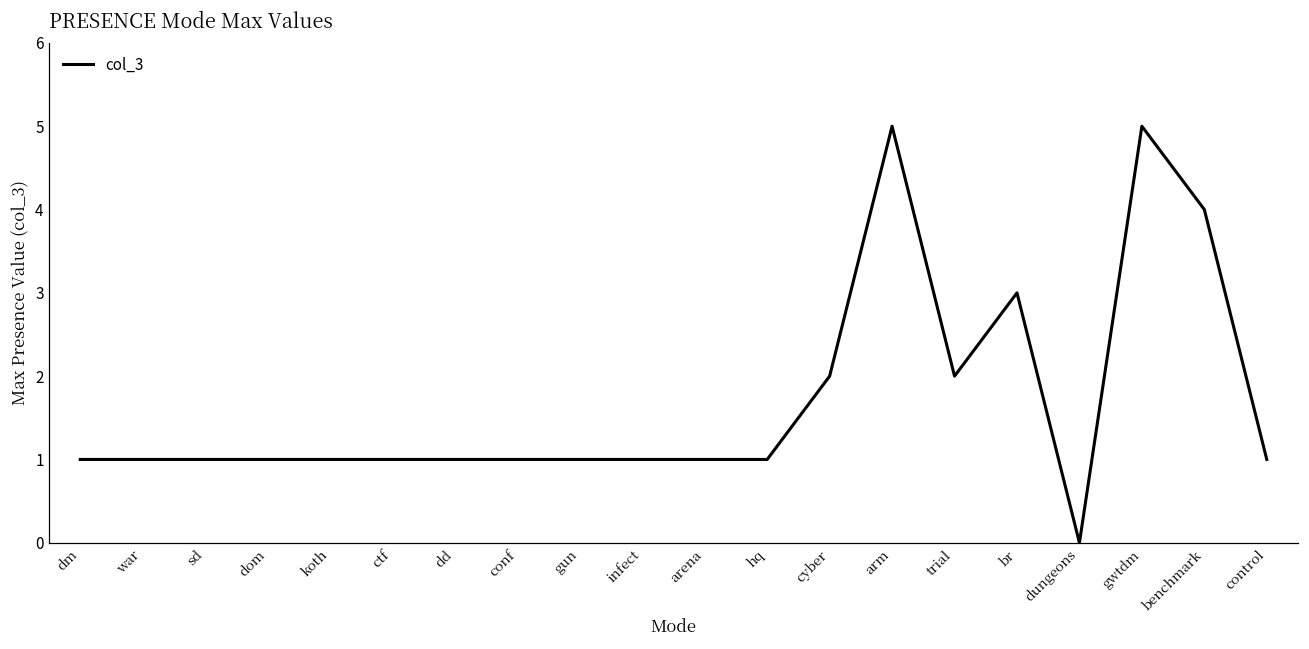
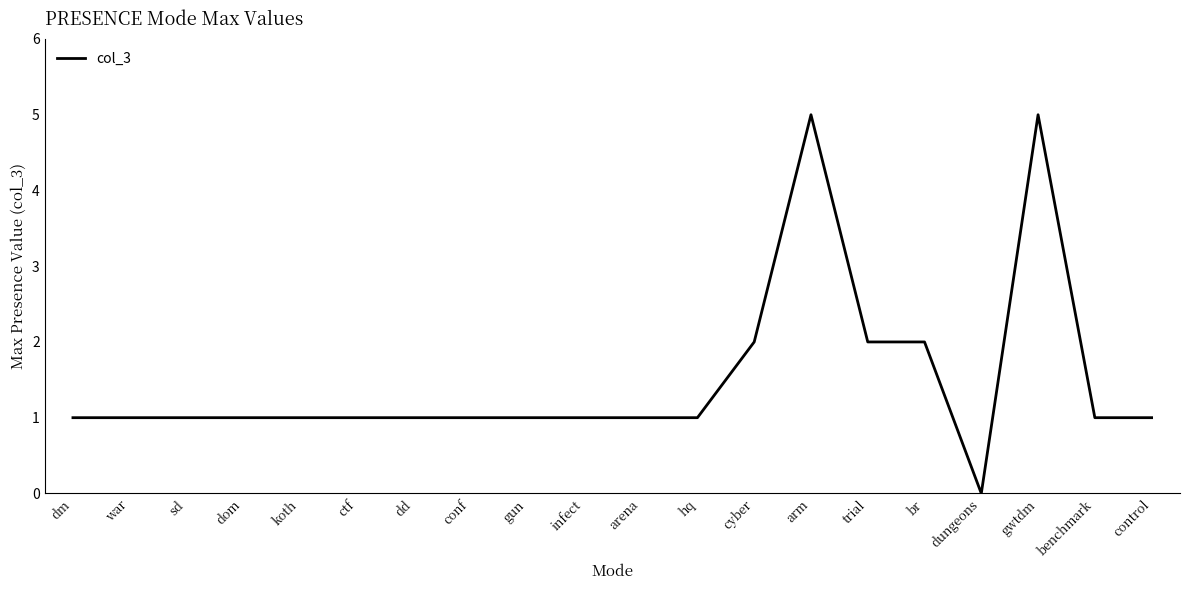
  {
    "dm": 1,
    "war": 1,
    "sd": 1,
    "dom": 1,
    "koth": 1,
    "ctf": 1,
    "dd": 1,
    "conf": 1,
    "gun": 1,
    "infect": 1,
    "arena": 1,
    "hq": 1,
    "cyber": 2,
    "arm": 5,
    "trial": 2,
-   "br": 3,
+   "br": 2,
    "dungeons": 0,
    "gwtdm": 5,
-   "benchmark": 4,
+   "benchmark": 1,
    "control": 1
  }
